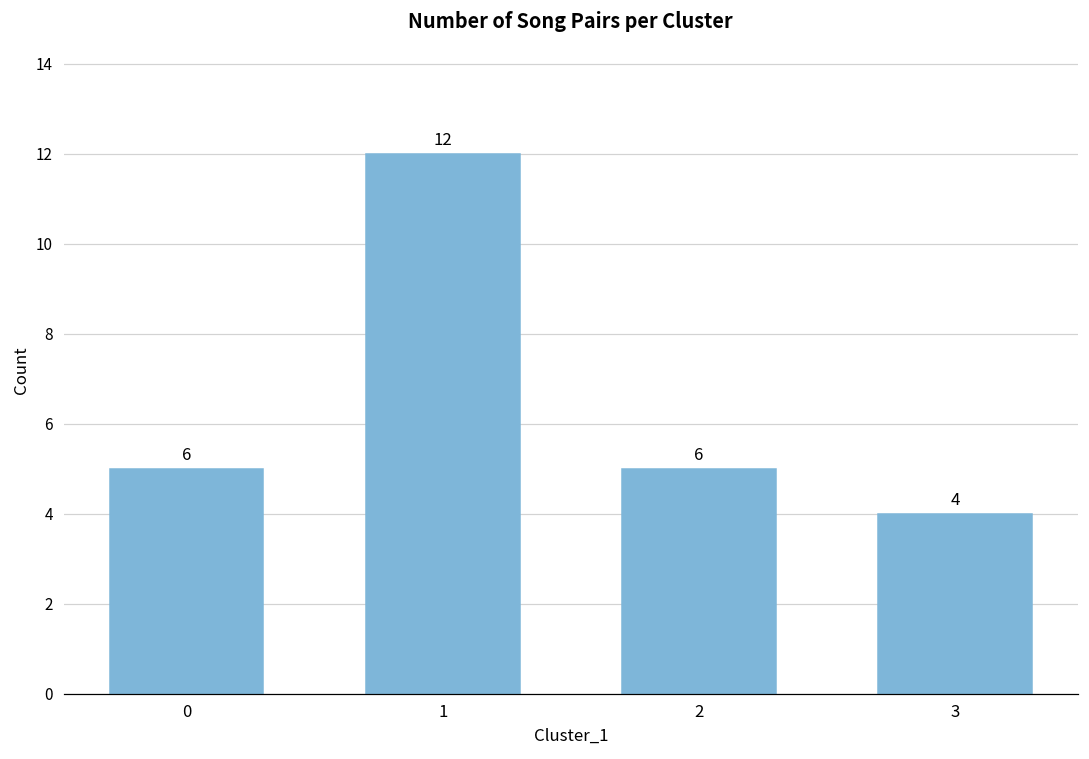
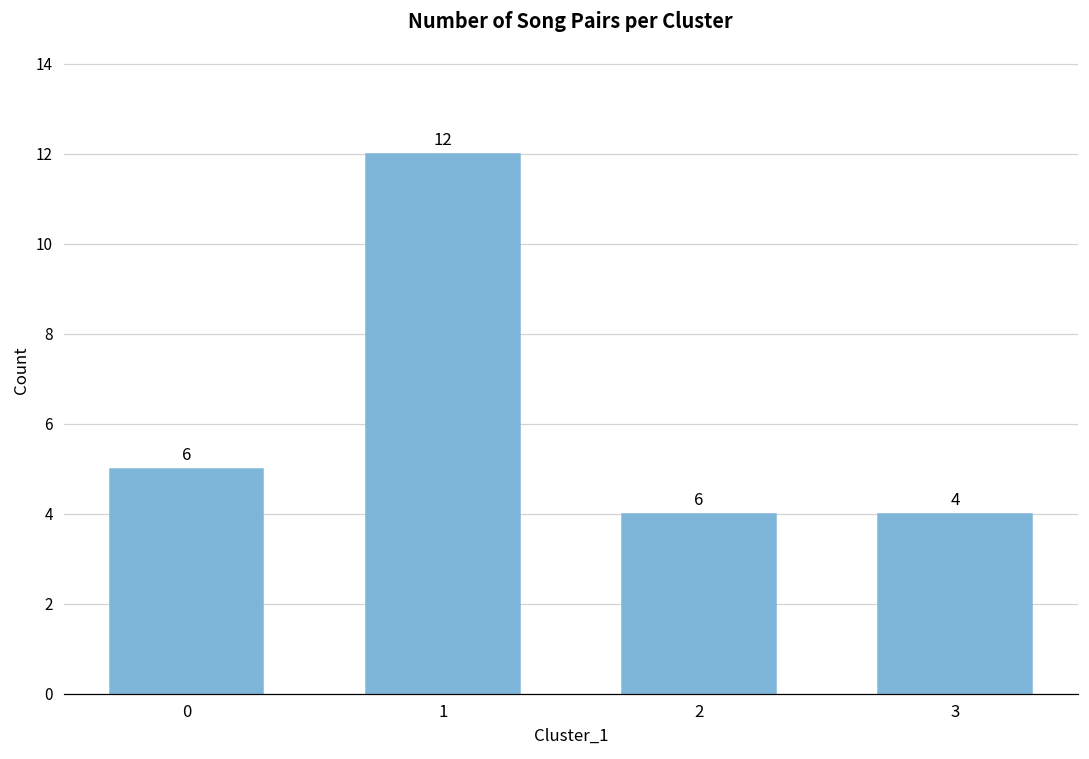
  {
-   "2": 5
+   "2": 4
  }
